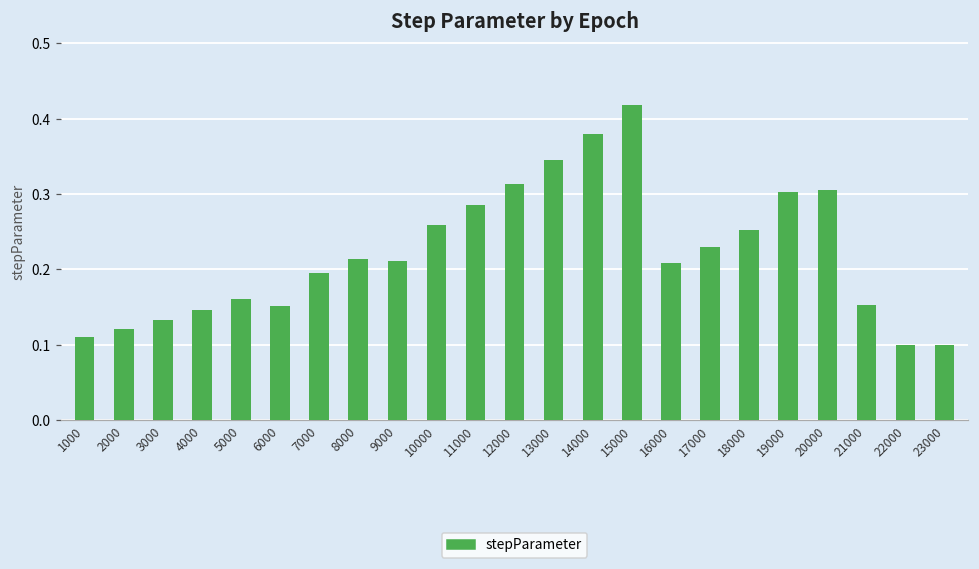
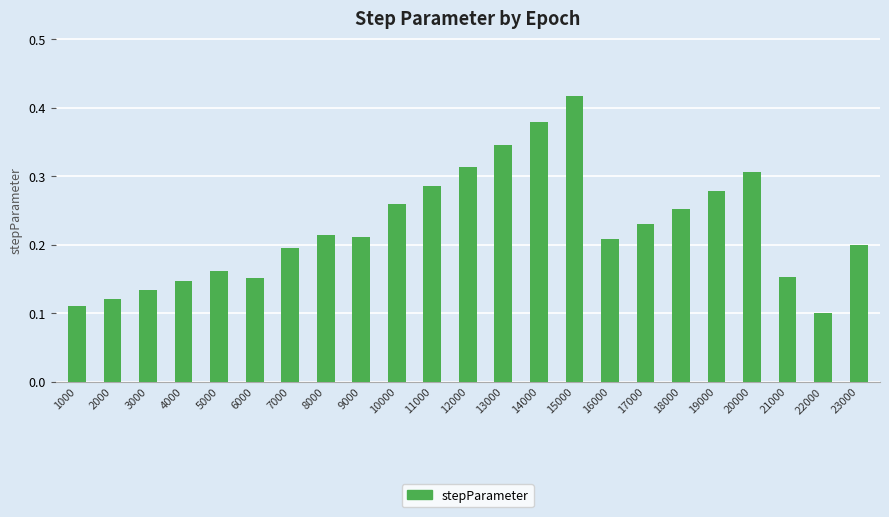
  {
    "1000": 0.11,
    "2000": 0.12,
    "3000": 0.13,
    "4000": 0.15,
    "5000": 0.16,
    "6000": 0.15,
    "7000": 0.19,
    "8000": 0.21,
    "9000": 0.21,
    "10000": 0.26,
    "11000": 0.29,
    "12000": 0.31,
    "13000": 0.35,
    "14000": 0.38,
    "15000": 0.42,
    "16000": 0.21,
    "17000": 0.23,
    "18000": 0.25,
-   "19000": 0.30,
+   "19000": 0.28,
    "20000": 0.31,
    "21000": 0.15,
    "22000": 0.10,
-   "23000": 0.1
+   "23000": 0.2
  }
